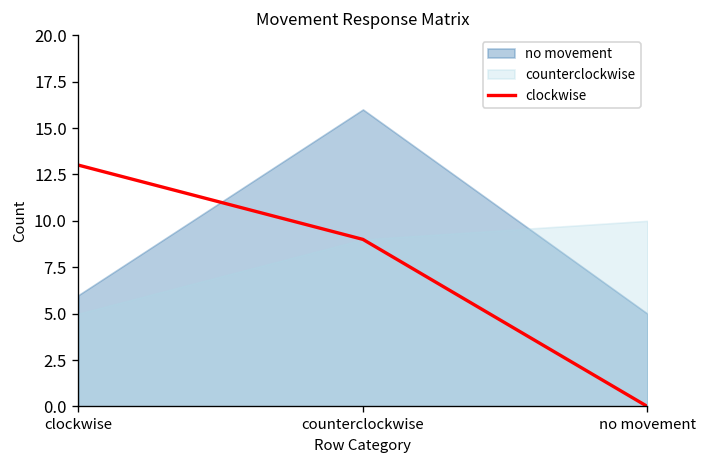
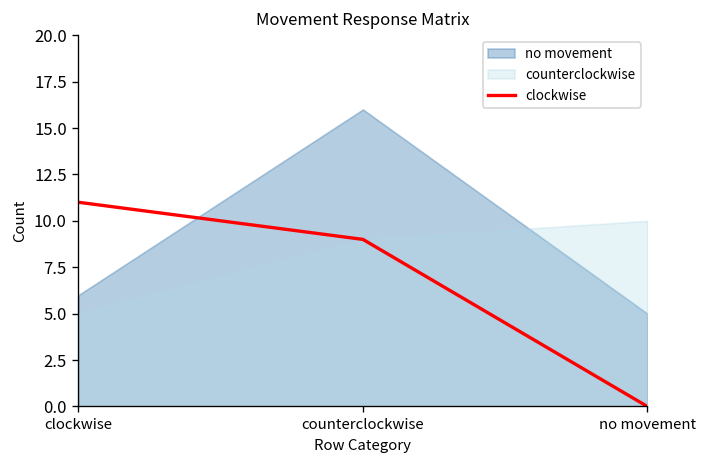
  {
    "clockwise": {
-     "clockwise": 13,
+     "clockwise": 11,
      "no movement": 0
    },
    "no movement": {
      "clockwise": 6,
      "counterclockwise": 16,
      "no movement": 5
    },
    "counterclockwise": {
      "clockwise": 5,
      "no movement": 10
    }
  }
